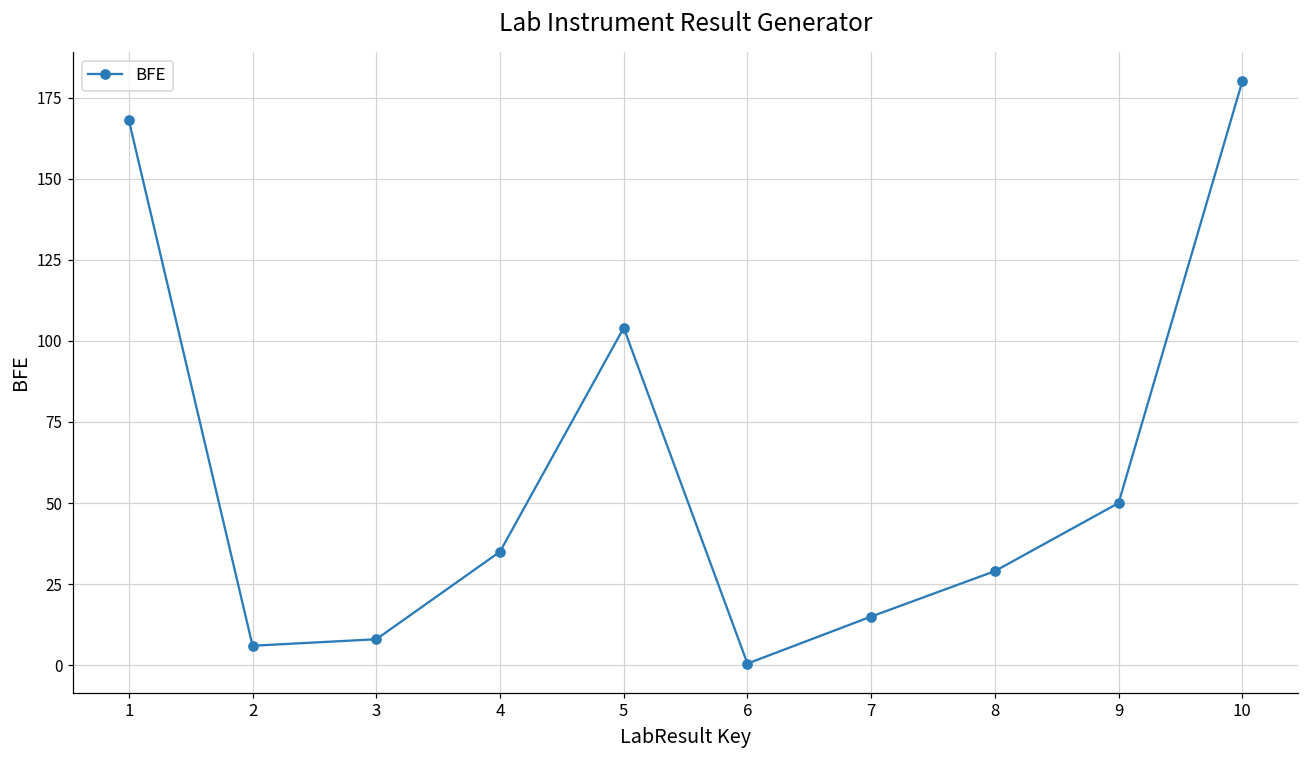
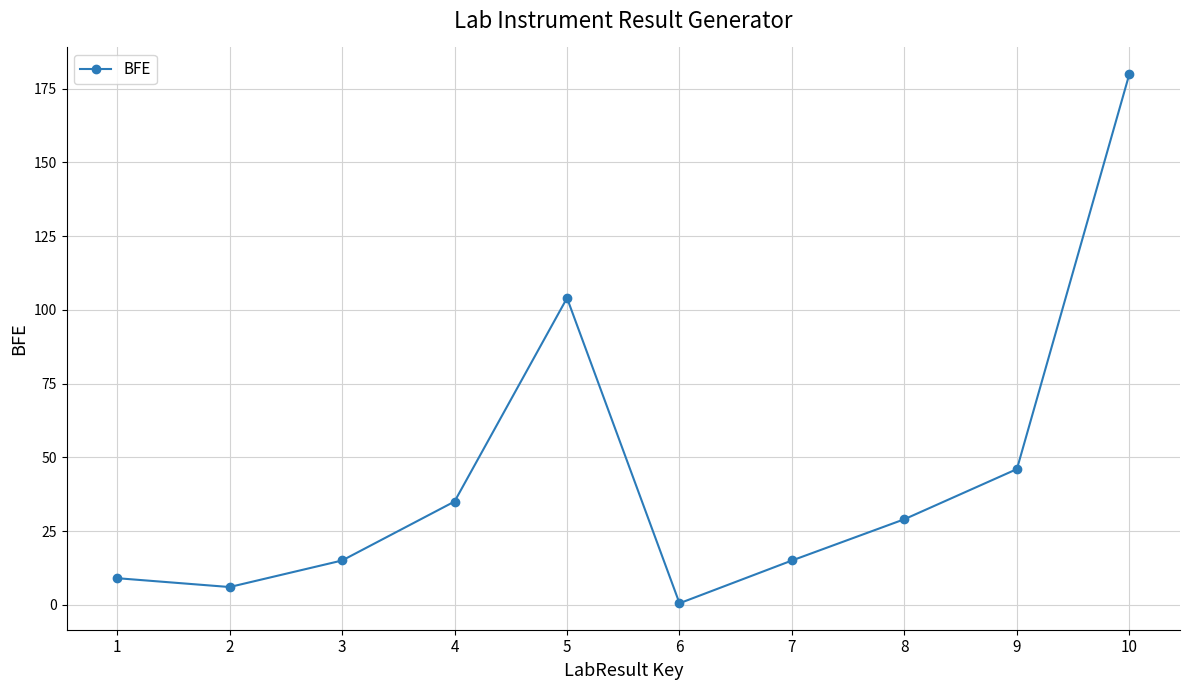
  {
-   "1": 168,
+   "1": 9,
    "2": 6,
-   "3": 8,
+   "3": 15,
    "4": 35,
    "5": 104,
    "6": 1,
    "7": 15,
    "8": 29,
-   "9": 50,
+   "9": 46,
    "10": 180
  }
